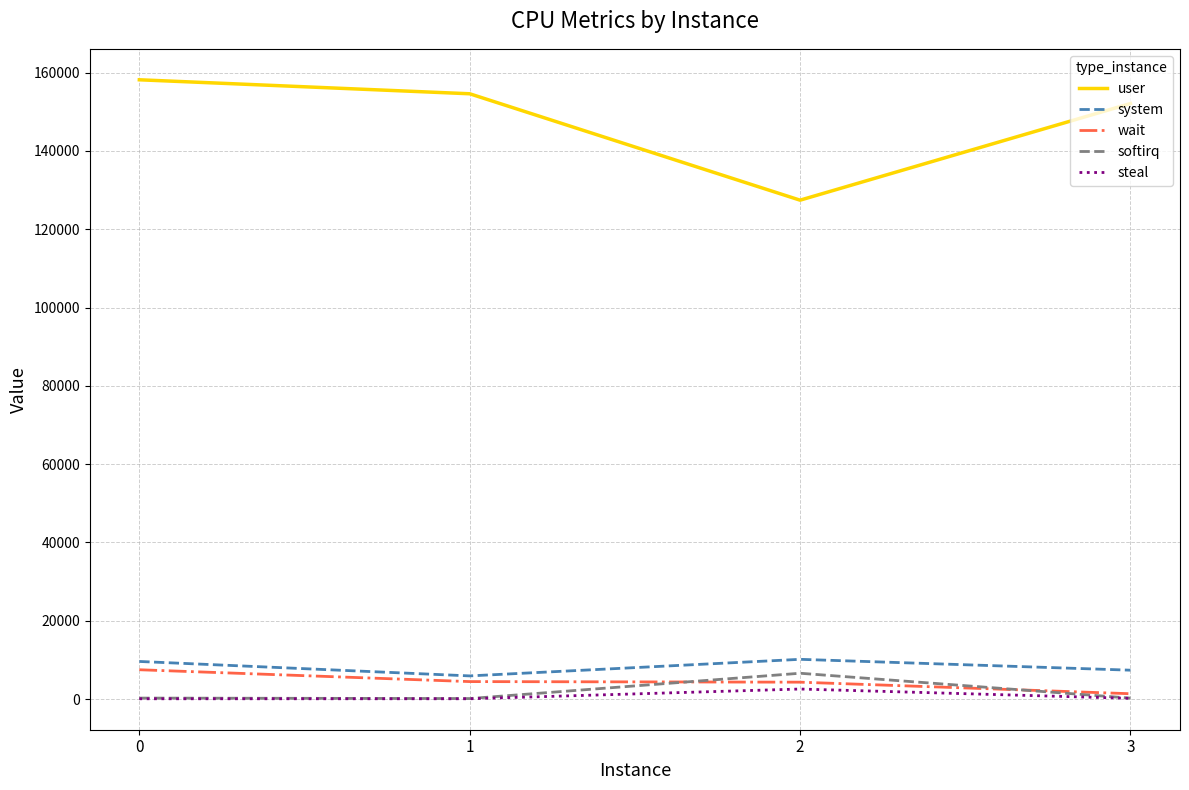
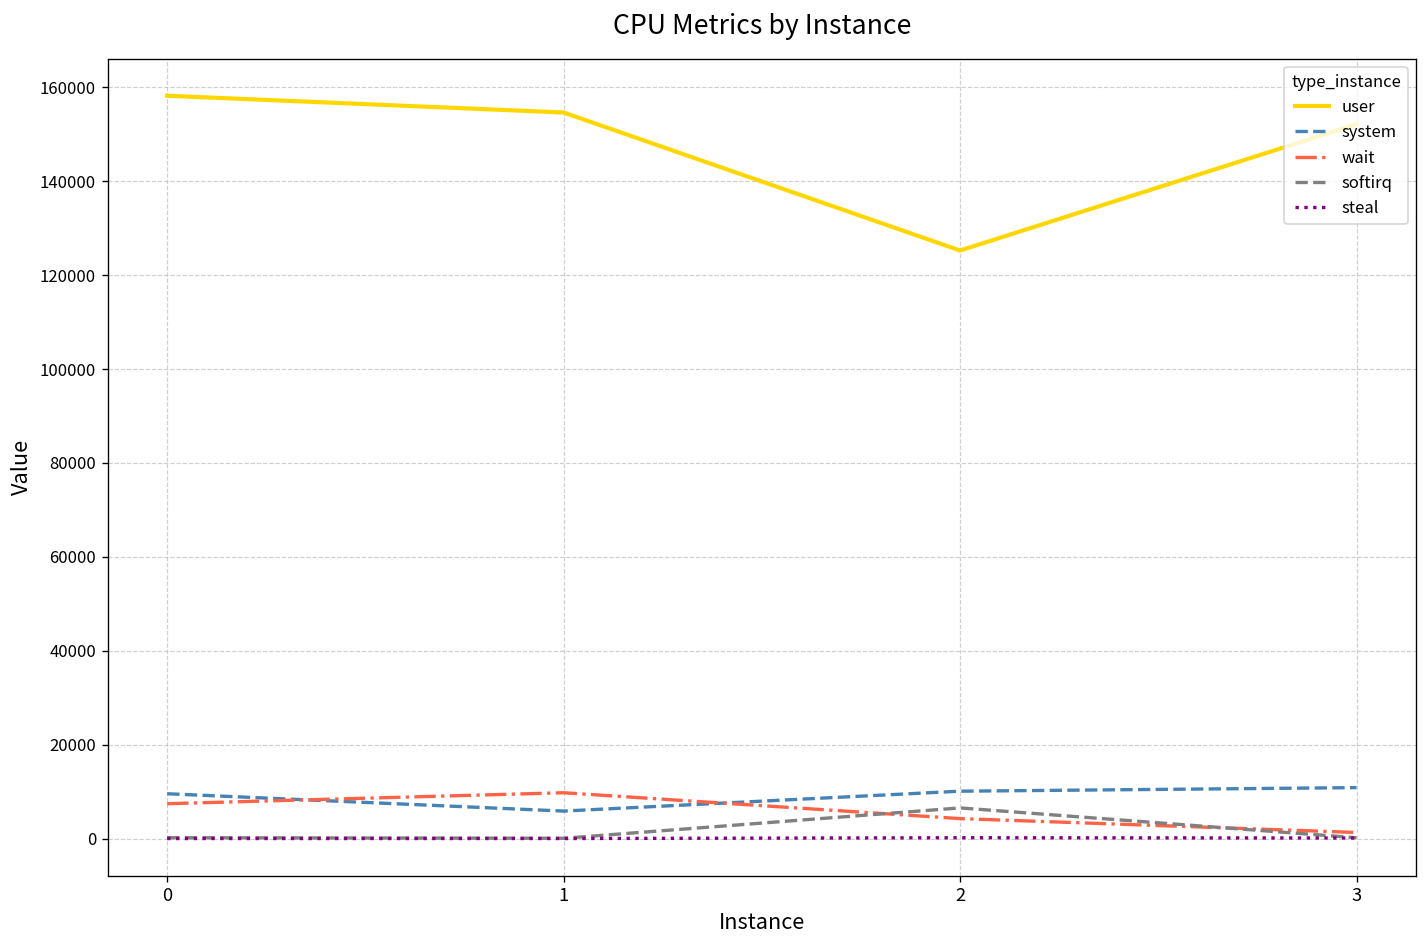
  {
    "user": {
      "0": 158000,
      "1": 155000,
-     "2": 127000
+     "2": 125000
    },
    "system": {
      "0": 10000,
      "1": 6000,
      "2": 10000,
-     "3": 7000
+     "3": 11000
    },
    "wait": {
      "0": 7000,
-     "1": 4000,
+     "1": 10000,
      "2": 4000,
      "3": 1000
    },
    "softirq": {
      "2": 7000
    },
    "steal": {
-     "2": 3000
+     "2": 0
    }
  }
